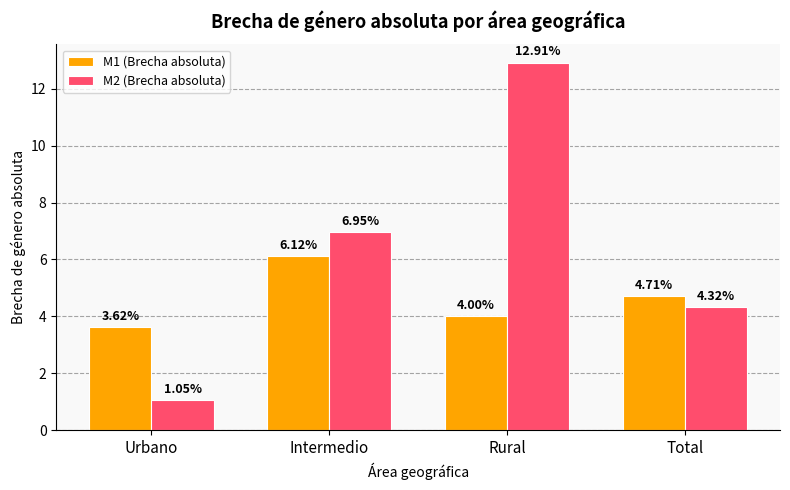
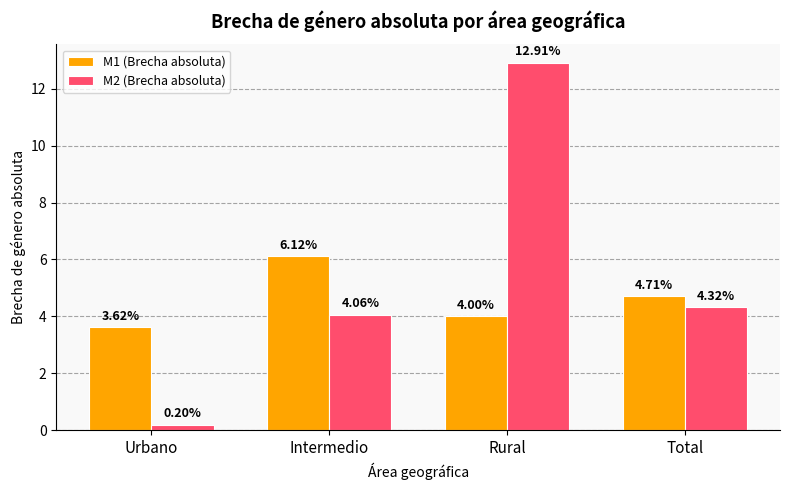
  {
    "M1 (Brecha absoluta)": {
      "Urbano": "3.62%",
      "Intermedio": "6.12%",
      "Rural": "4.00%",
      "Total": "4.71%"
    },
    "M2 (Brecha absoluta)": {
-     "Urbano": "1.05%",
-     "Intermedio": "6.95%",
+     "Urbano": "0.20%",
+     "Intermedio": "4.06%",
      "Rural": "12.91%",
      "Total": "4.32%"
    }
  }
